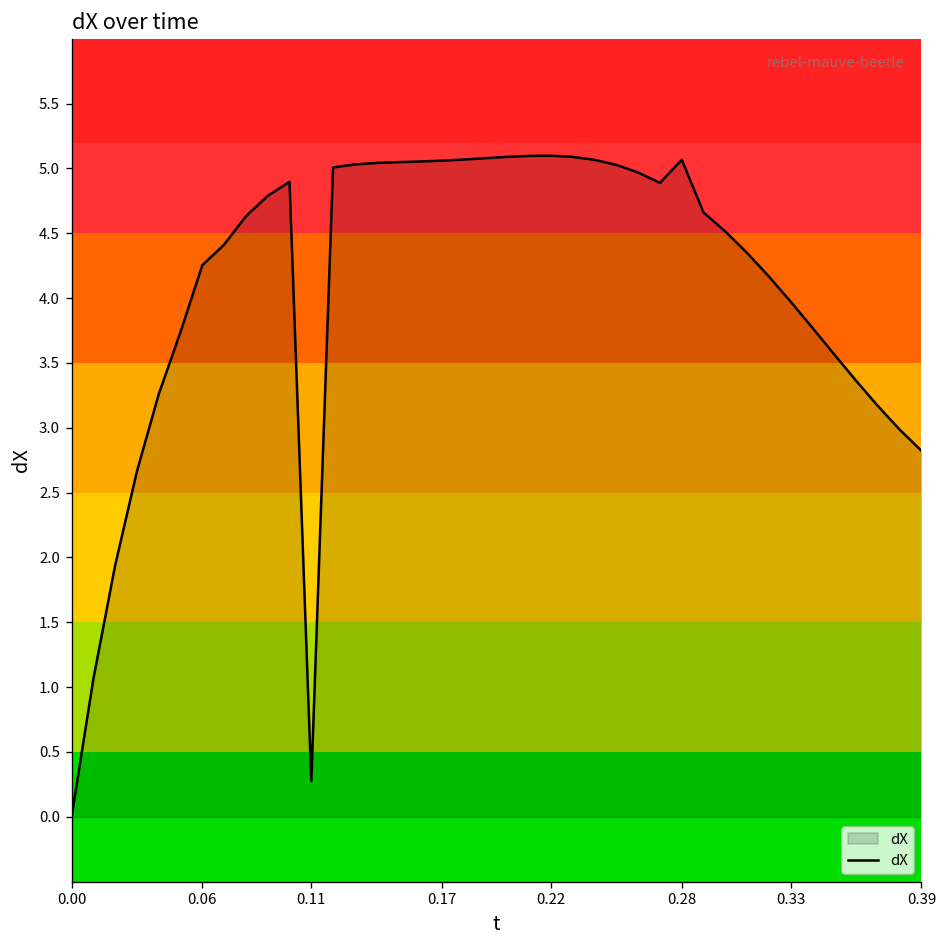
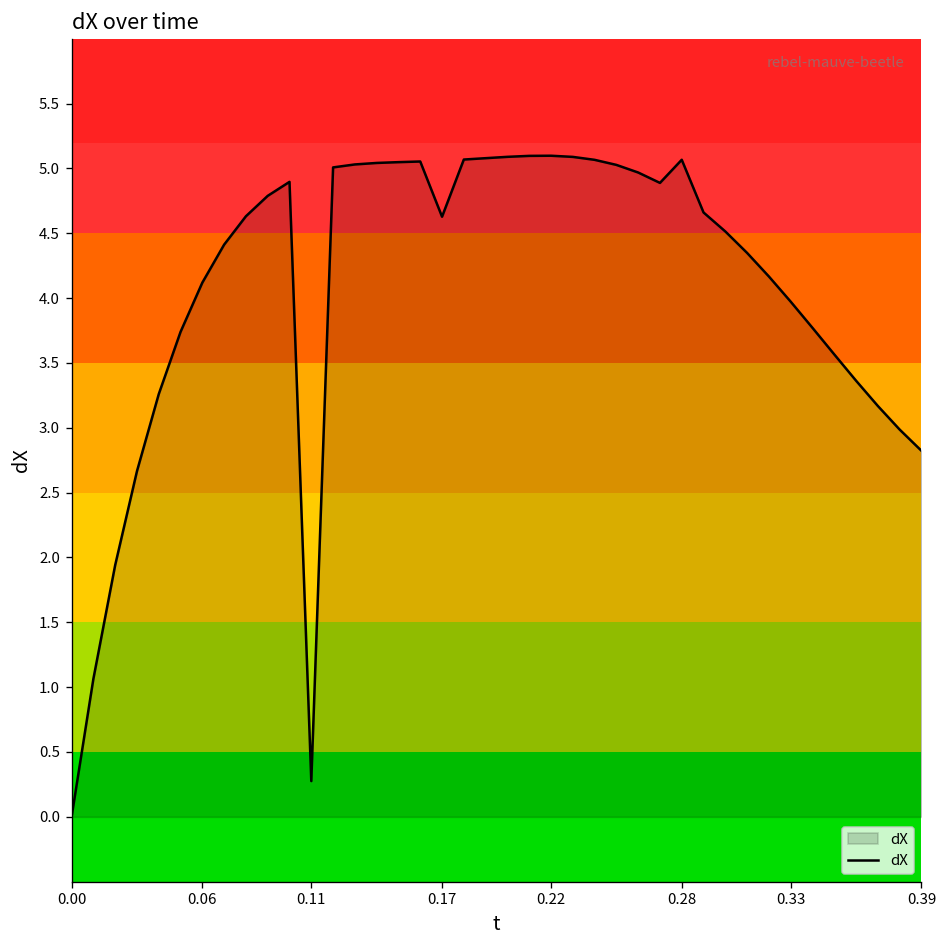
  {
    "0.00": 0.00,
-   "0.06": 4.25,
+   "0.06": 4.12,
    "0.11": 0.28,
-   "0.17": 5.06,
+   "0.17": 4.63,
    "0.22": 5.10,
    "0.28": 5.07,
    "0.33": 3.97,
    "0.39": 2.82
  }
